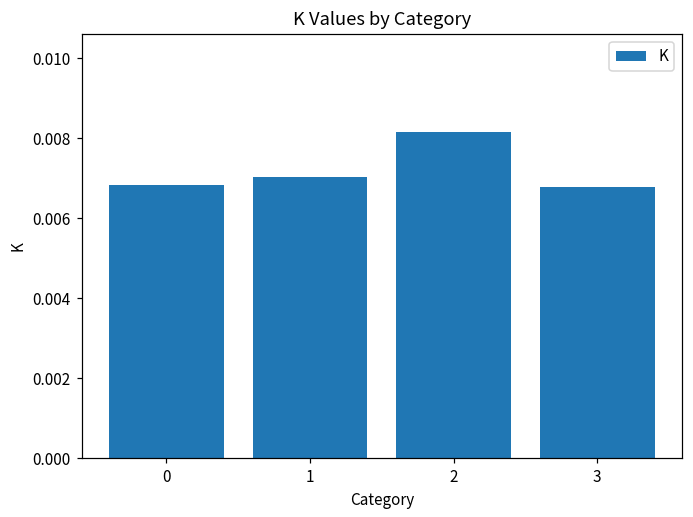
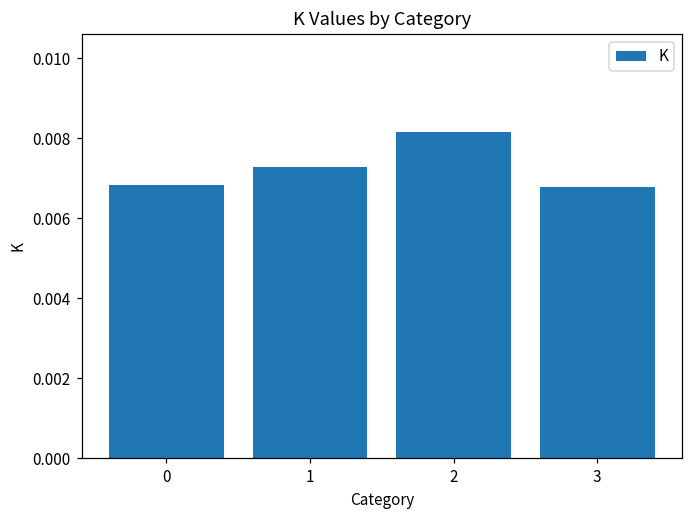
  {
    "0": 0.0068,
-   "1": 0.0070,
+   "1": 0.0073,
    "2": 0.0081,
    "3": 0.0068
  }
